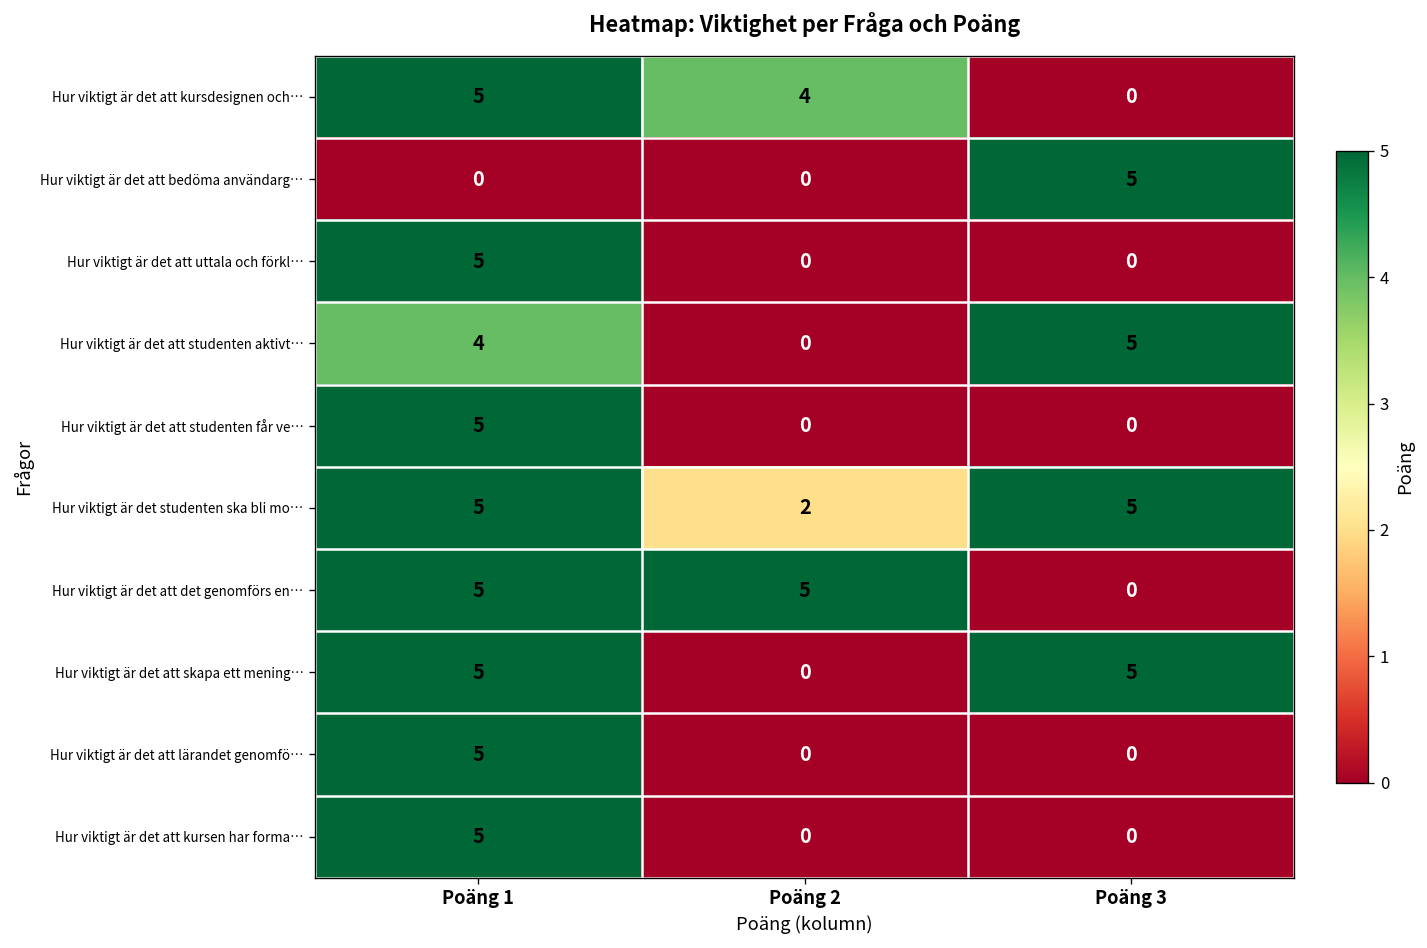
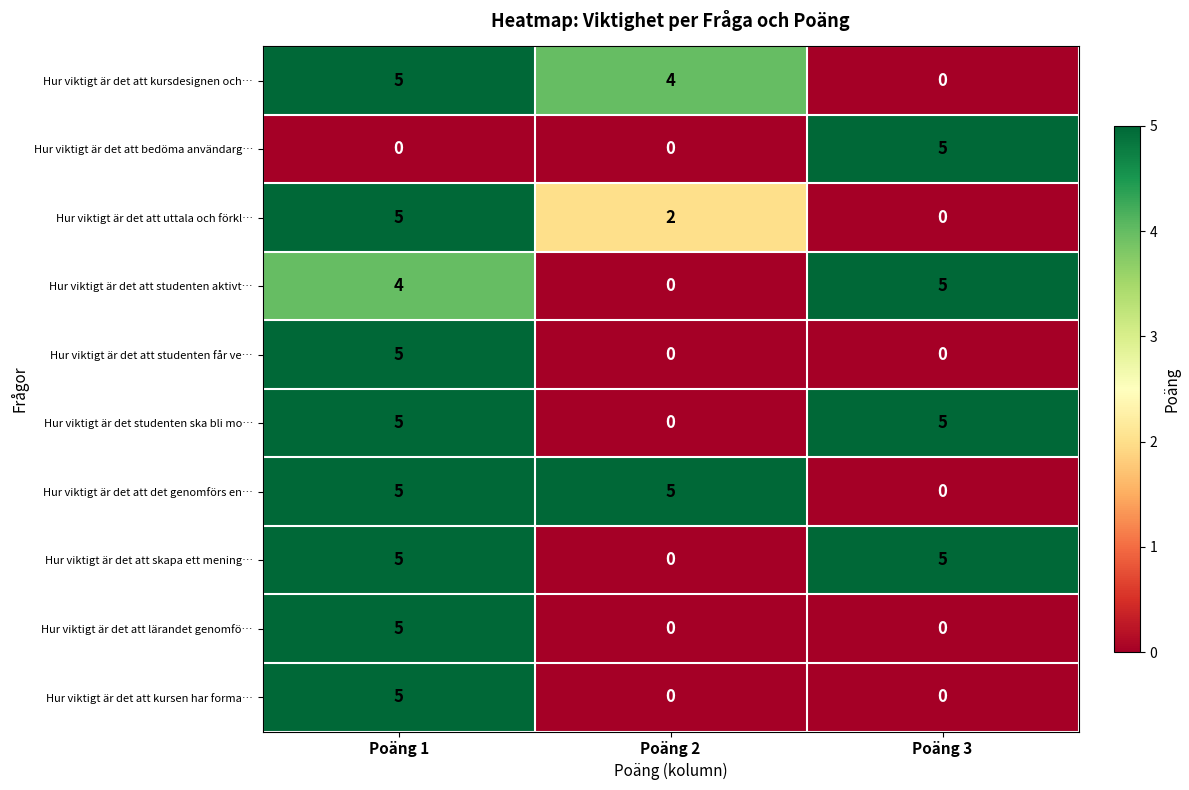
  {
    "Hur viktigt är det att kursdesignen och…": {
      "Poäng 1": 5,
      "Poäng 2": 4,
      "Poäng 3": 0
    },
    "Hur viktigt är det att bedöma användarg…": {
      "Poäng 1": 0,
      "Poäng 2": 0,
      "Poäng 3": 5
    },
    "Hur viktigt är det att uttala och förkl…": {
      "Poäng 1": 5,
-     "Poäng 2": 0,
+     "Poäng 2": 2,
      "Poäng 3": 0
    },
    "Hur viktigt är det att studenten aktivt…": {
      "Poäng 1": 4,
      "Poäng 2": 0,
      "Poäng 3": 5
    },
    "Hur viktigt är det att studenten får ve…": {
      "Poäng 1": 5,
      "Poäng 2": 0,
      "Poäng 3": 0
    },
    "Hur viktigt är det studenten ska bli mo…": {
      "Poäng 1": 5,
-     "Poäng 2": 2,
+     "Poäng 2": 0,
      "Poäng 3": 5
    },
    "Hur viktigt är det att det genomförs en…": {
      "Poäng 1": 5,
      "Poäng 2": 5,
      "Poäng 3": 0
    },
    "Hur viktigt är det att skapa ett mening…": {
      "Poäng 1": 5,
      "Poäng 2": 0,
      "Poäng 3": 5
    },
    "Hur viktigt är det att lärandet genomfö…": {
      "Poäng 1": 5,
      "Poäng 2": 0,
      "Poäng 3": 0
    },
    "Hur viktigt är det att kursen har forma…": {
      "Poäng 1": 5,
      "Poäng 2": 0,
      "Poäng 3": 0
    }
  }
